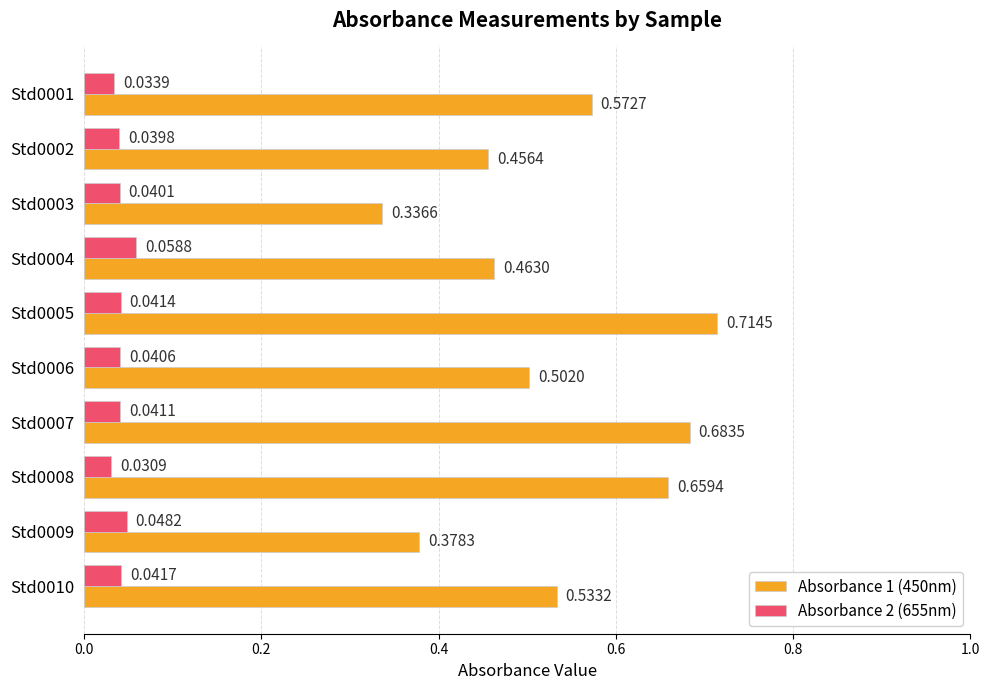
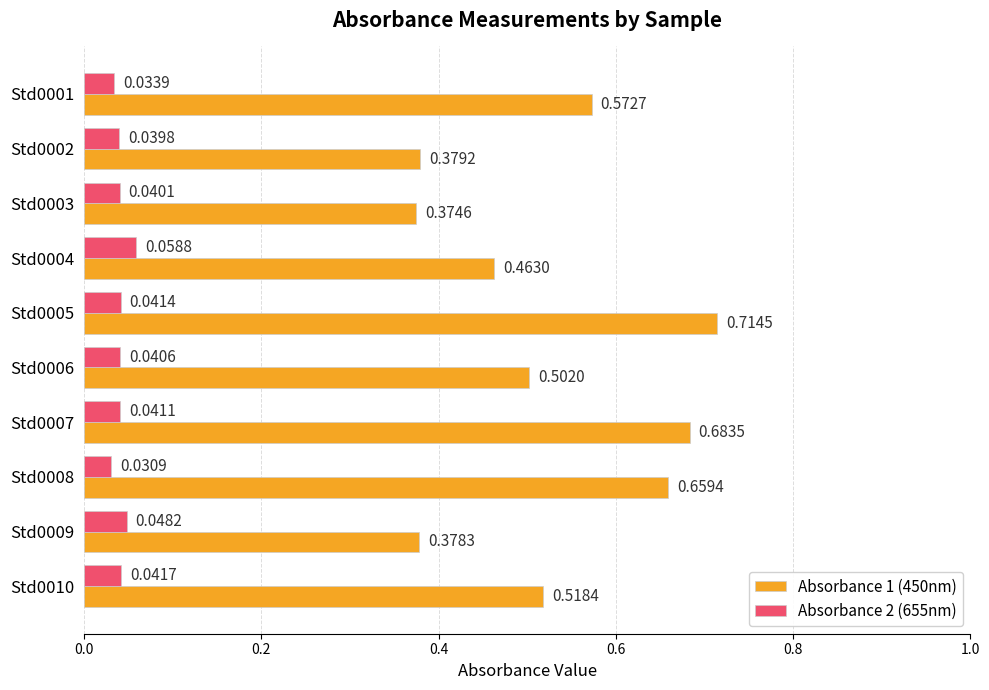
  {
    "Absorbance 1 (450nm)": {
      "Std0001": 0.5727,
-     "Std0002": 0.4564,
-     "Std0003": 0.3366,
+     "Std0002": 0.3792,
+     "Std0003": 0.3746,
      "Std0004": 0.4630,
      "Std0005": 0.7145,
      "Std0006": 0.5020,
      "Std0007": 0.6835,
      "Std0008": 0.6594,
      "Std0009": 0.3783,
-     "Std0010": 0.5332
+     "Std0010": 0.5184
    },
    "Absorbance 2 (655nm)": {
      "Std0001": 0.0339,
      "Std0002": 0.0398,
      "Std0003": 0.0401,
      "Std0004": 0.0588,
      "Std0005": 0.0414,
      "Std0006": 0.0406,
      "Std0007": 0.0411,
      "Std0008": 0.0309,
      "Std0009": 0.0482,
      "Std0010": 0.0417
    }
  }
